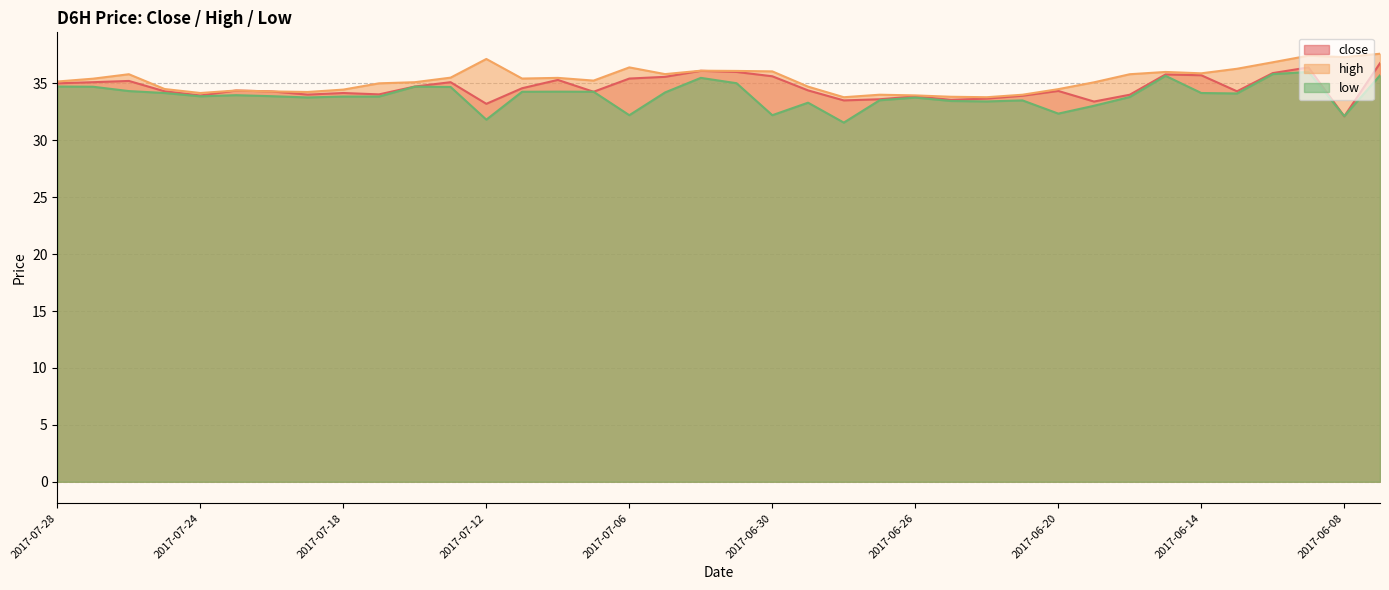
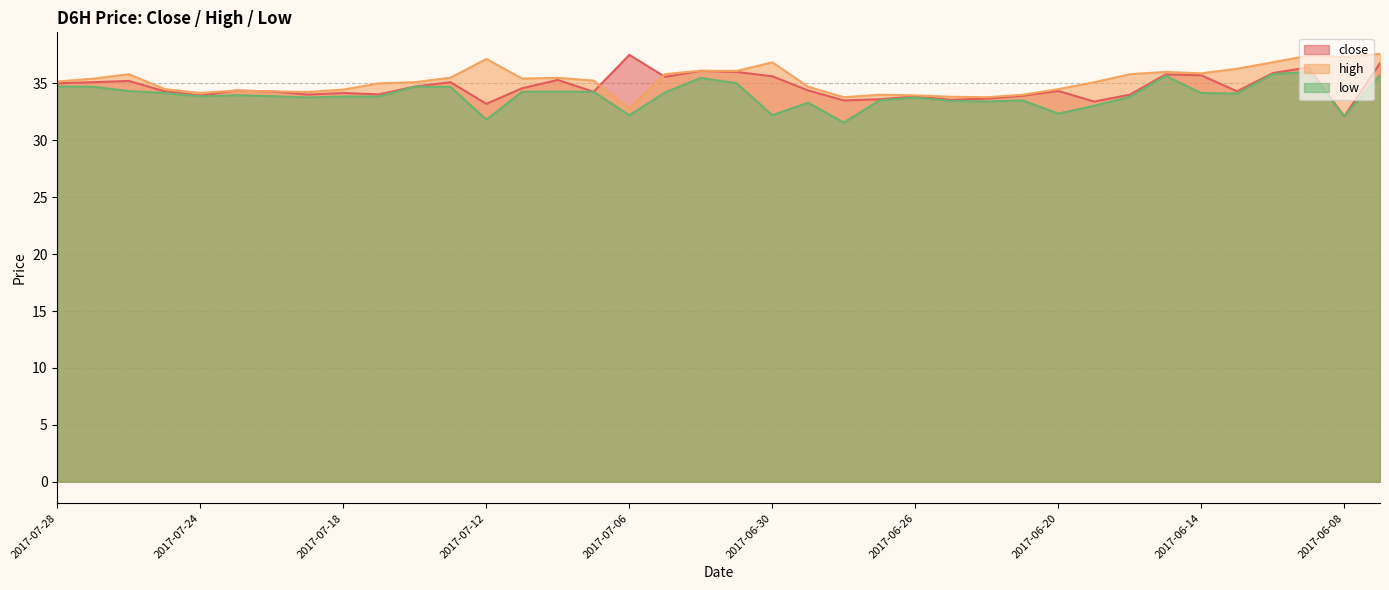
  {
    "close": {
      "2017-07-18": 34.2,
      "2017-07-12": 33.2,
-     "2017-07-06": 35.4,
+     "2017-07-06": 37.5,
      "2017-06-30": 35.6
    },
    "high": {
      "2017-07-18": 34.5,
      "2017-07-12": 37.1,
-     "2017-07-06": 36.4,
-     "2017-06-30": 36.1
+     "2017-07-06": 32.8,
+     "2017-06-30": 36.8
    },
    "low": {
      "2017-07-28": 34.7,
      "2017-07-18": 33.8,
      "2017-07-12": 31.8,
      "2017-07-06": 32.2,
      "2017-06-30": 32.2,
      "2017-06-20": 32.3,
      "2017-06-14": 34.2
    }
  }
